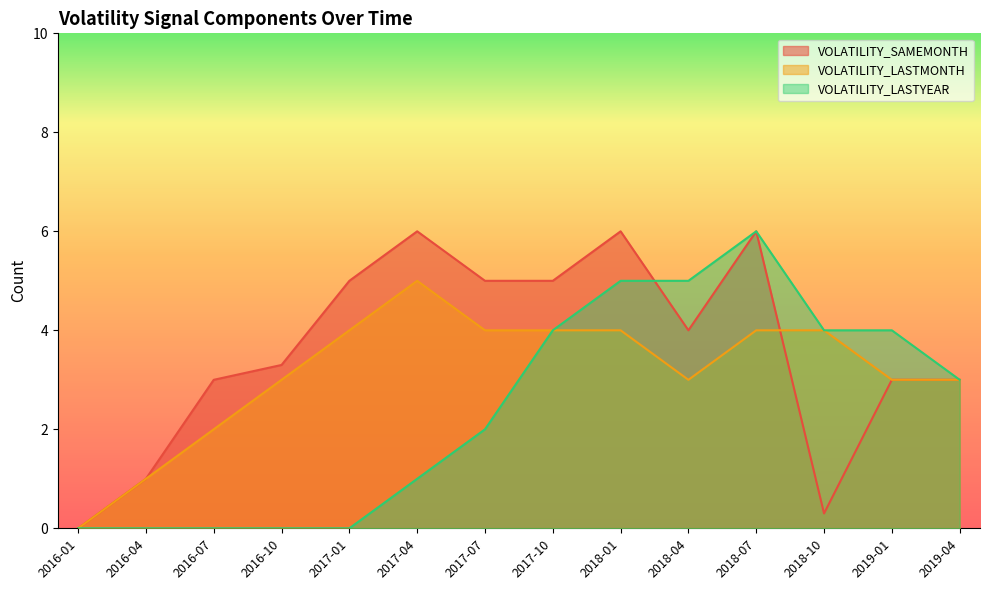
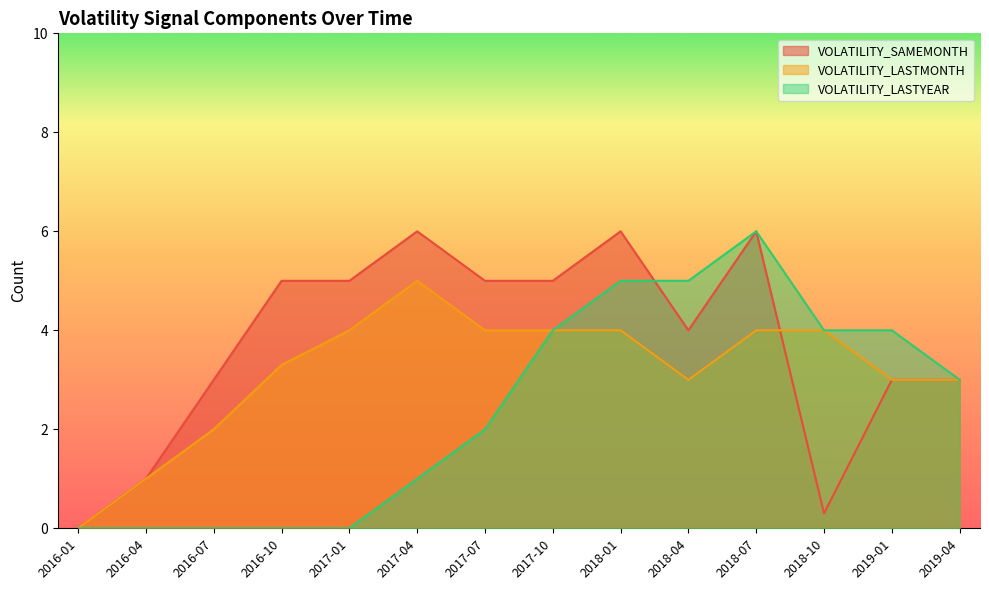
  {
    "VOLATILITY_SAMEMONTH": {
      "2016-07": 3.0,
-     "2016-10": 3.3,
+     "2016-10": 5.0,
      "2017-01": 5.0,
      "2017-04": 6.0,
      "2017-07": 5.0,
      "2017-10": 5.0,
      "2018-01": 6.0,
      "2018-04": 4.0,
      "2018-10": 0.3
    },
    "VOLATILITY_LASTMONTH": {
      "2016-07": 2.0,
-     "2016-10": 3.0,
+     "2016-10": 3.3,
      "2017-01": 4.0,
      "2017-04": 5.0,
      "2017-07": 4.0,
      "2018-01": 4.0,
      "2018-04": 3.0,
      "2018-07": 4.0
    },
    "VOLATILITY_LASTYEAR": {
      "2016-04": 0.0,
      "2016-07": 0.0,
      "2016-10": 0.0,
      "2017-01": 0.0,
      "2017-04": 1.0,
      "2017-07": 2.0,
      "2018-01": 5.0,
      "2018-04": 5.0,
      "2019-01": 4.0
    }
  }
